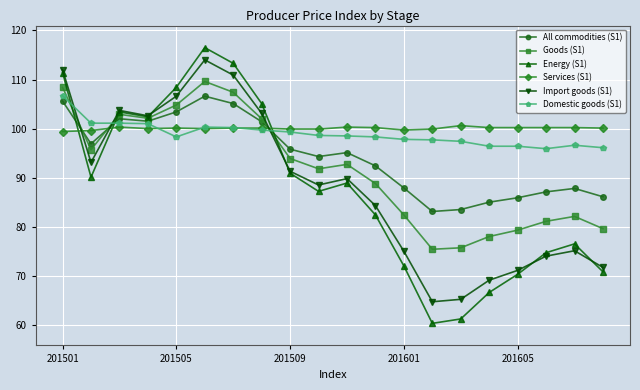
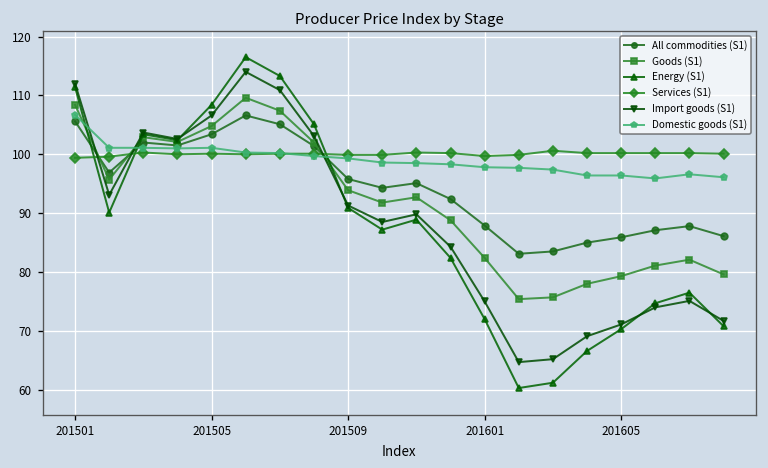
  {
    "Domestic goods (S1)": {
      "201501": 107,
-     "201505": 98,
+     "201505": 101,
      "201509": 99,
      "201601": 98,
      "201605": 96
    }
  }
